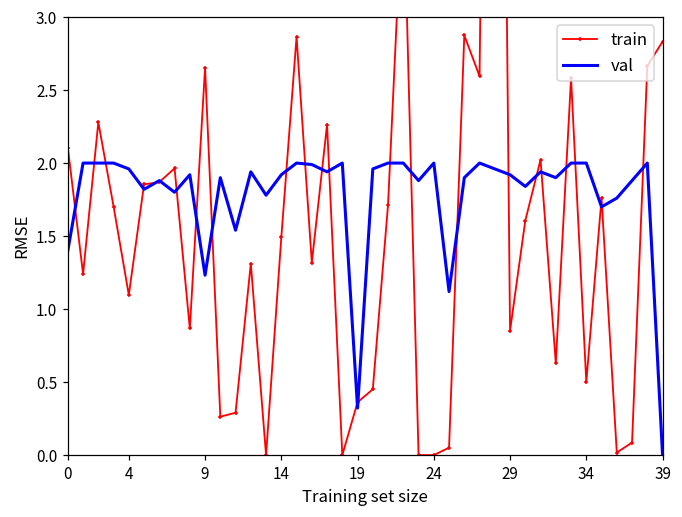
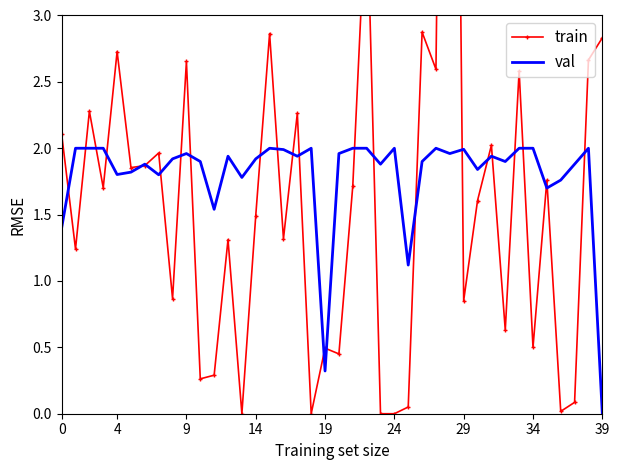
  {
    "train": {
      "0": 2.11,
-     "4": 1.10,
+     "4": 2.73,
      "9": 2.65,
      "14": 1.49,
-     "19": 0.36,
+     "19": 0.49,
      "24": 0.00,
      "29": 0.85,
      "34": 0.50,
      "39": 2.83
    },
    "val": {
      "0": 1.40,
-     "4": 1.96,
-     "9": 1.23,
+     "4": 1.80,
+     "9": 1.96,
      "14": 1.92,
      "19": 0.32,
      "24": 2.00,
-     "29": 1.92,
+     "29": 1.99,
      "34": 2.00,
      "39": 0.00
    }
  }
